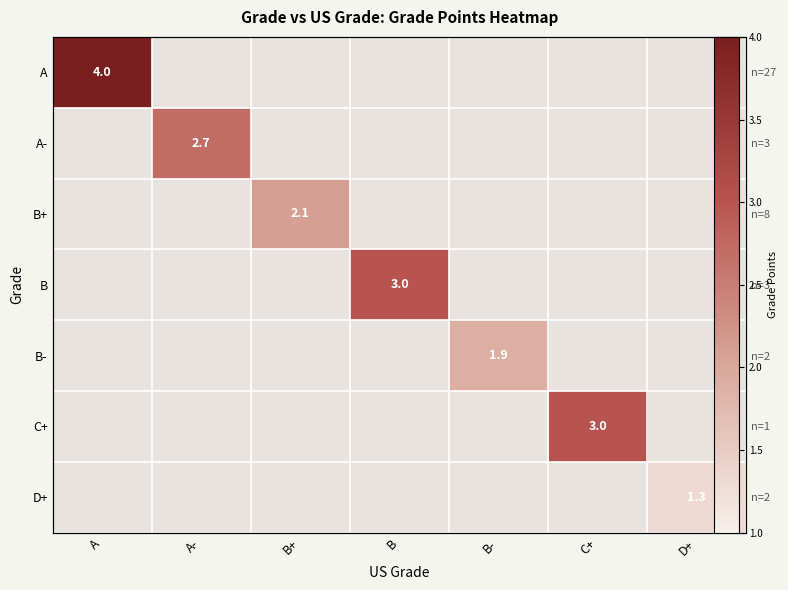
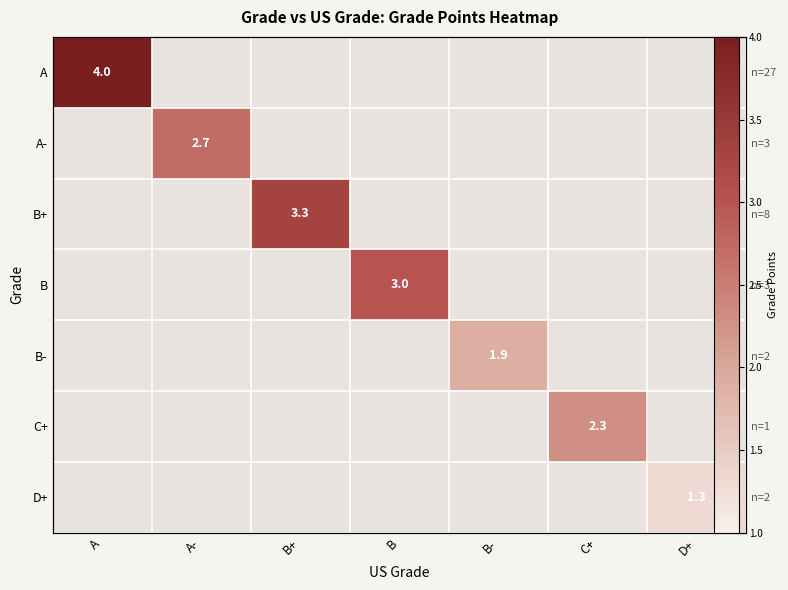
  {
    "A": {
      "A": 4.0
    },
    "A-": {
      "A-": 2.7
    },
    "B+": {
-     "B+": 2.1
+     "B+": 3.3
    },
    "B": {
      "B": 3.0
    },
    "B-": {
      "B-": 1.9
    },
    "C+": {
-     "C+": 3.0
+     "C+": 2.3
    }
  }
